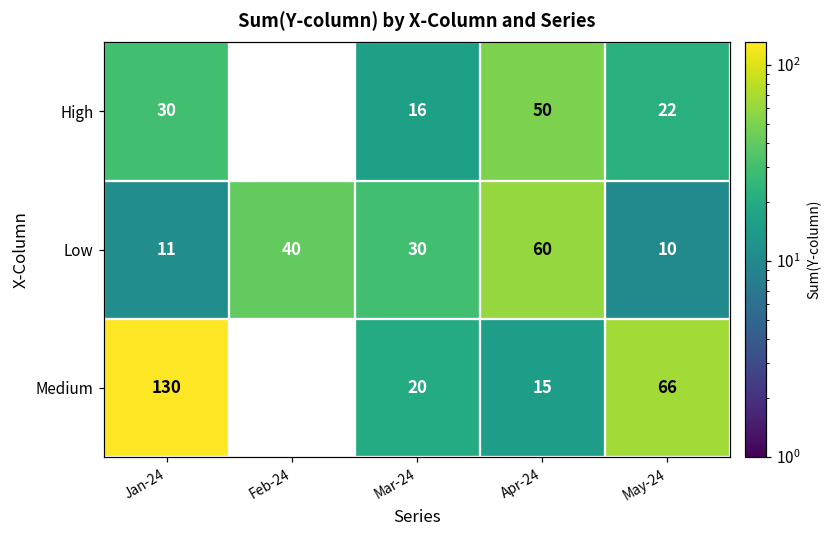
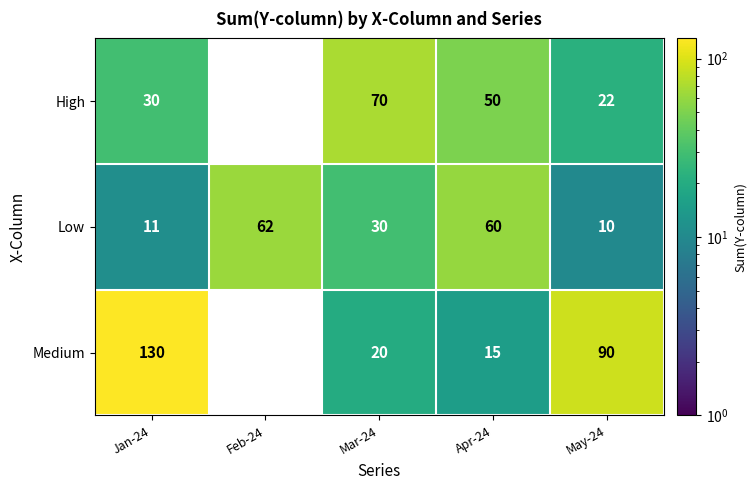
  {
    "High": {
      "Jan-24": 30,
-     "Mar-24": 16,
+     "Mar-24": 70,
      "Apr-24": 50,
      "May-24": 22
    },
    "Low": {
      "Jan-24": 11,
-     "Feb-24": 40,
+     "Feb-24": 62,
      "Mar-24": 30,
      "Apr-24": 60,
      "May-24": 10
    },
    "Medium": {
      "Jan-24": 130,
      "Mar-24": 20,
      "Apr-24": 15,
-     "May-24": 66
+     "May-24": 90
    }
  }
